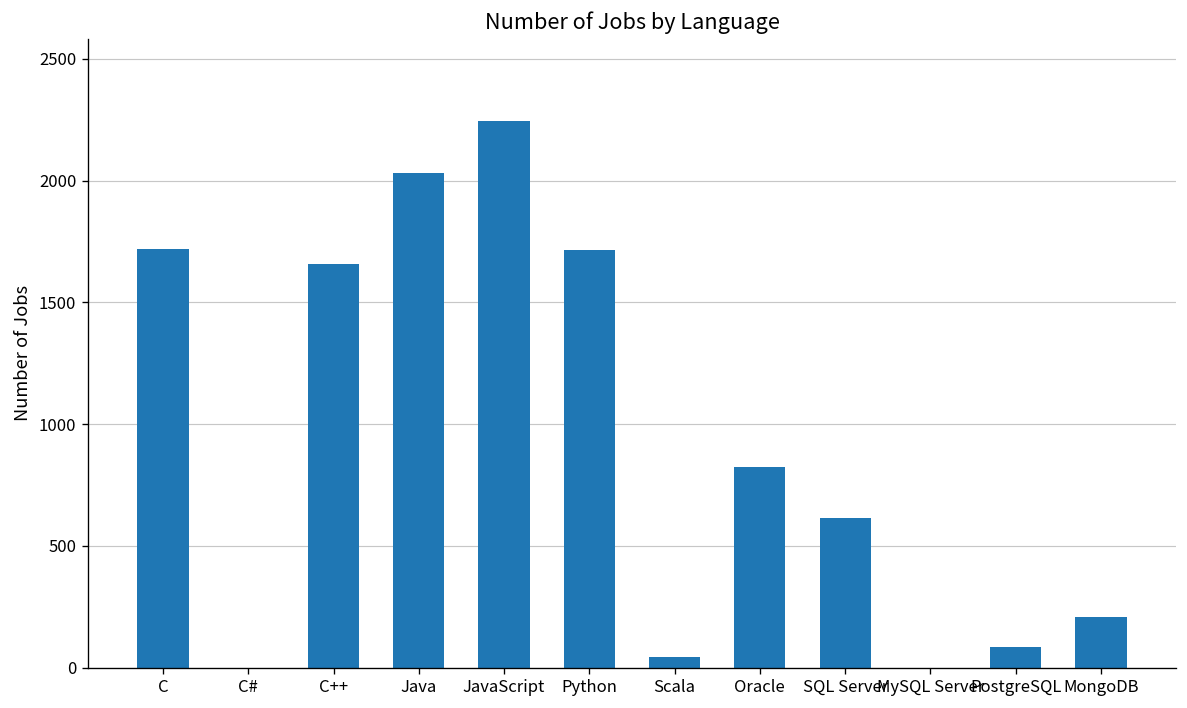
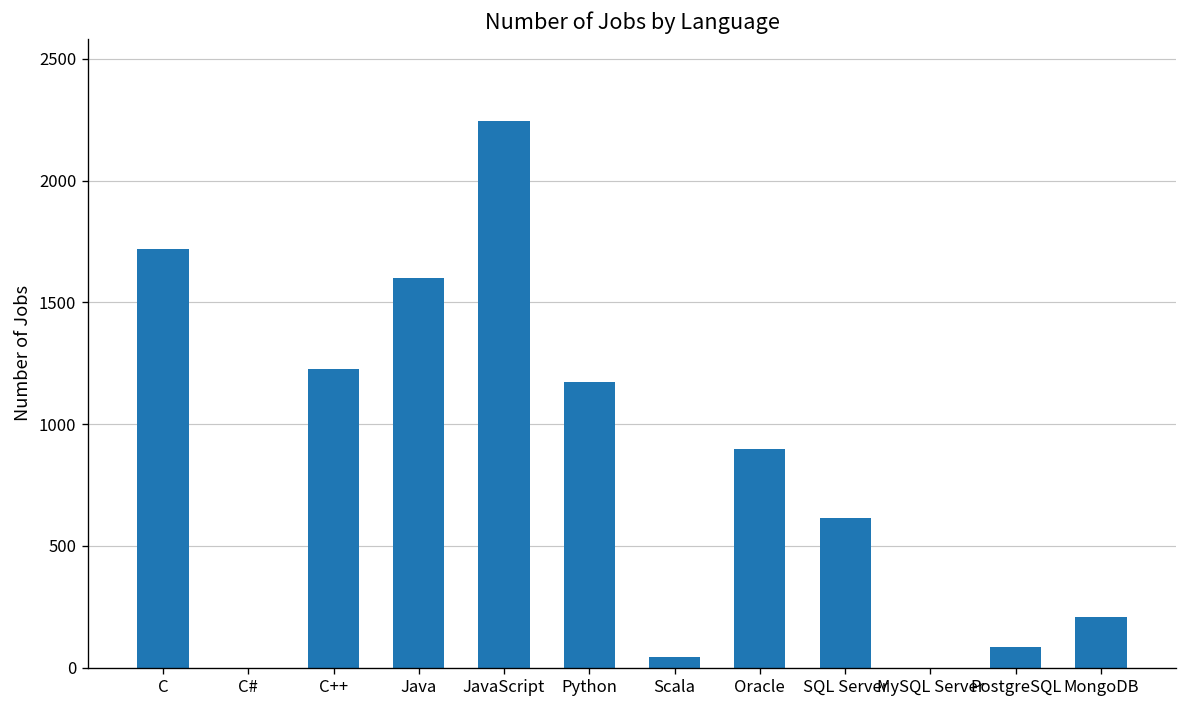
  {
    "C": 1720,
    "C#": 0,
-   "C++": 1660,
-   "Java": 2030,
+   "C++": 1230,
+   "Java": 1600,
    "JavaScript": 2250,
-   "Python": 1710,
+   "Python": 1170,
    "Scala": 40,
-   "Oracle": 820,
+   "Oracle": 900,
    "SQL Server": 620,
    "MySQL Server": 0,
    "MongoDB": 210
  }
